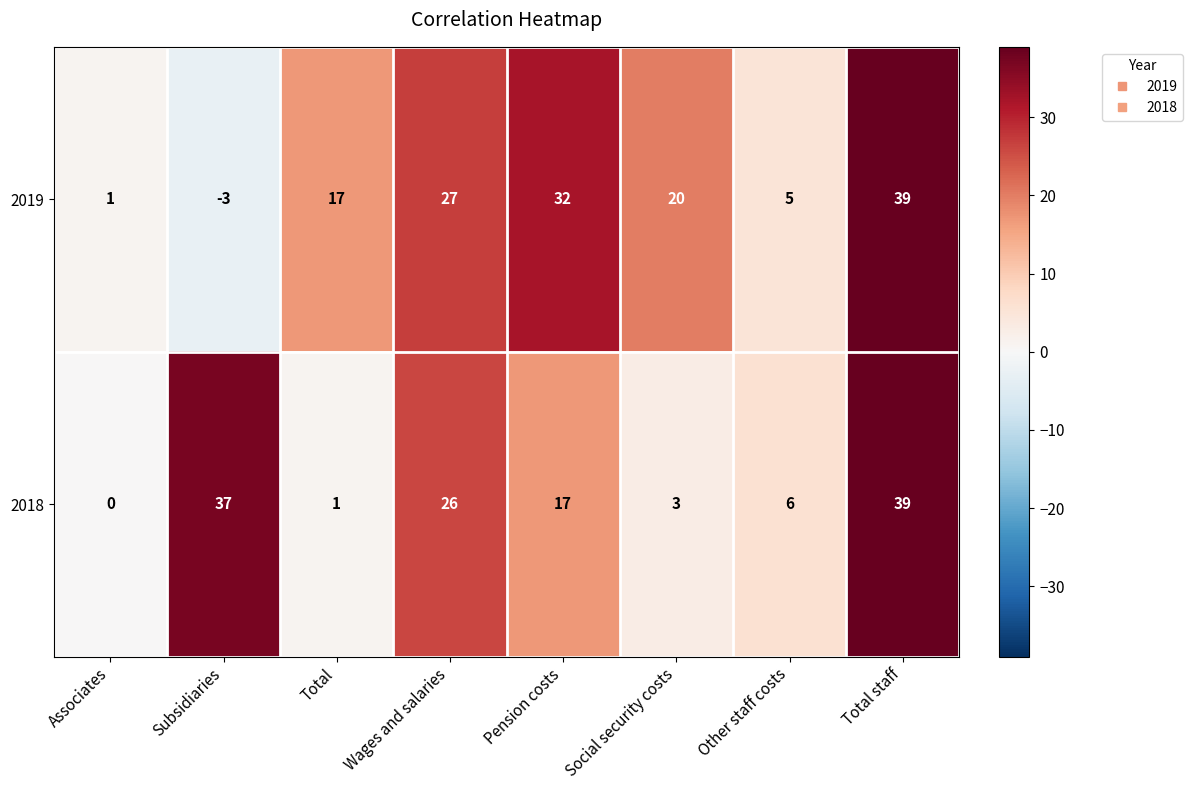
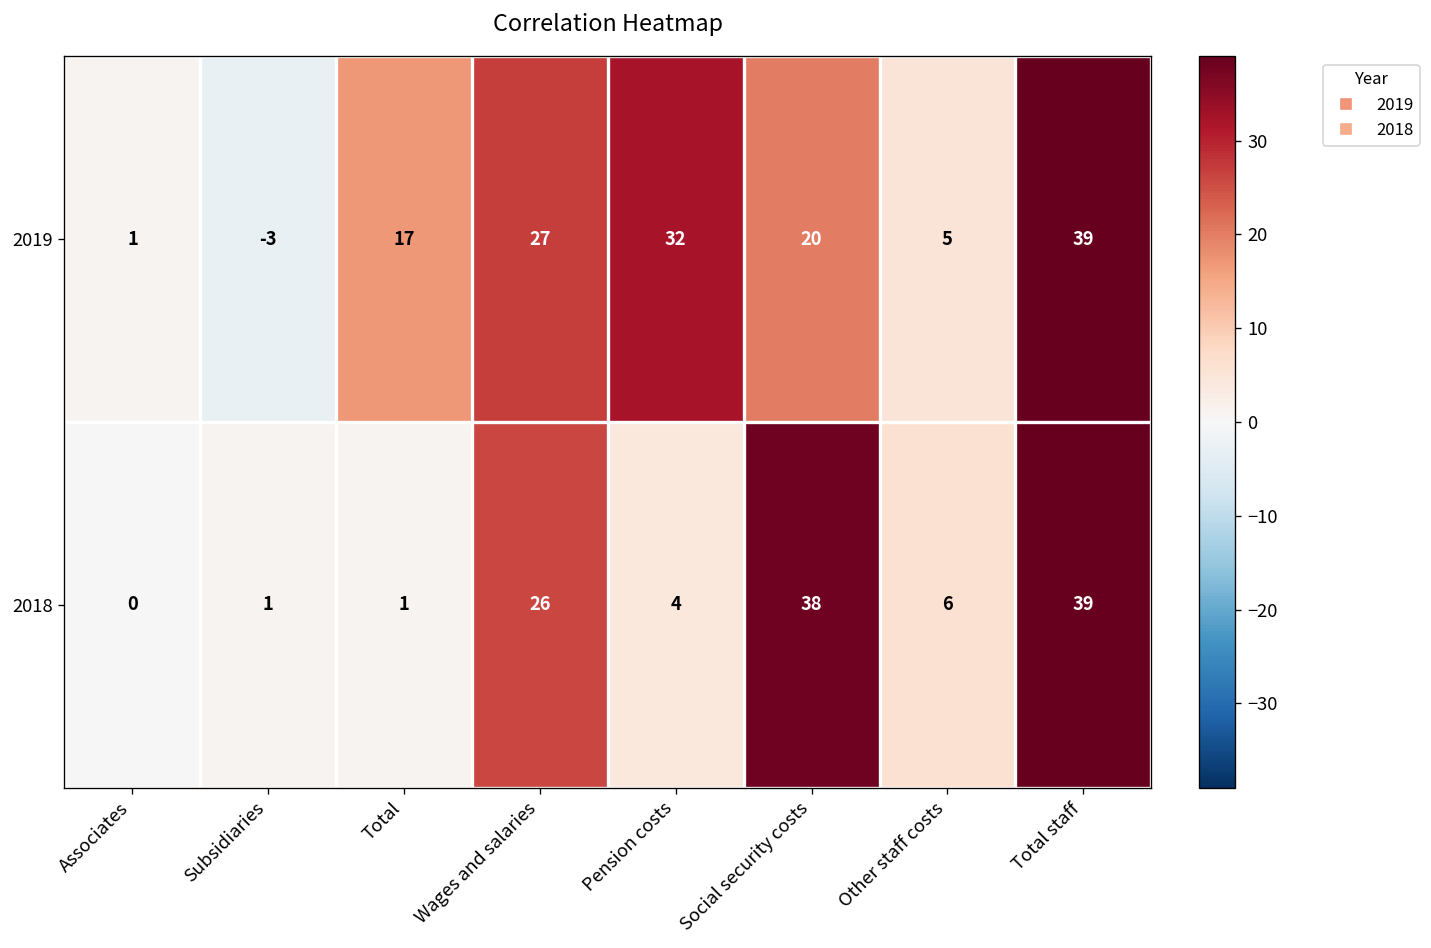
  {
    "2019": {
      "Associates": 1,
      "Subsidiaries": -3,
      "Total": 17,
      "Wages and salaries": 27,
      "Pension costs": 32,
      "Social security costs": 20,
      "Other staff costs": 5,
      "Total staff": 39
    },
    "2018": {
      "Associates": 0,
-     "Subsidiaries": 37,
+     "Subsidiaries": 1,
      "Total": 1,
      "Wages and salaries": 26,
-     "Pension costs": 17,
-     "Social security costs": 3,
+     "Pension costs": 4,
+     "Social security costs": 38,
      "Other staff costs": 6,
      "Total staff": 39
    }
  }
